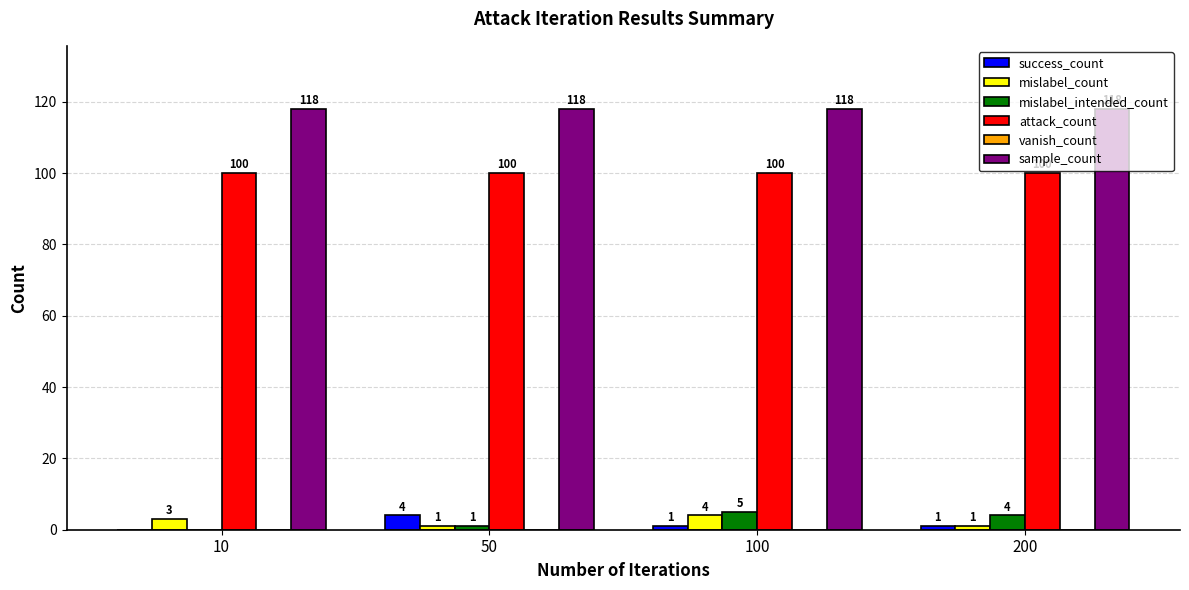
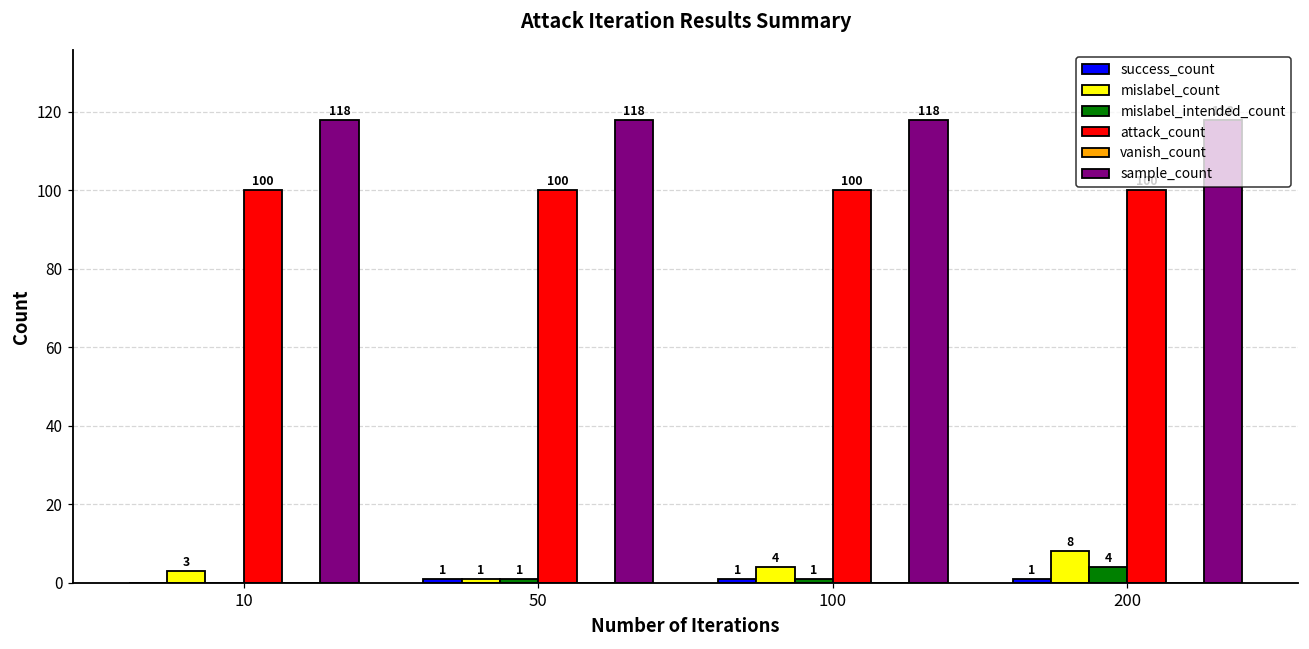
  {
    "success_count": {
-     "50": 4,
+     "50": 1,
      "100": 1,
      "200": 1
    },
    "mislabel_count": {
      "10": 3,
      "50": 1,
      "100": 4,
-     "200": 1
+     "200": 8
    },
    "mislabel_intended_count": {
      "50": 1,
-     "100": 5,
+     "100": 1,
      "200": 4
    },
    "attack_count": {
      "10": 100,
      "50": 100,
      "100": 100
    },
    "vanish_count": {
      "10": 0,
      "50": 0,
      "100": 0,
      "200": 0
    },
    "sample_count": {
      "10": 118,
      "50": 118,
      "100": 118
    }
  }
